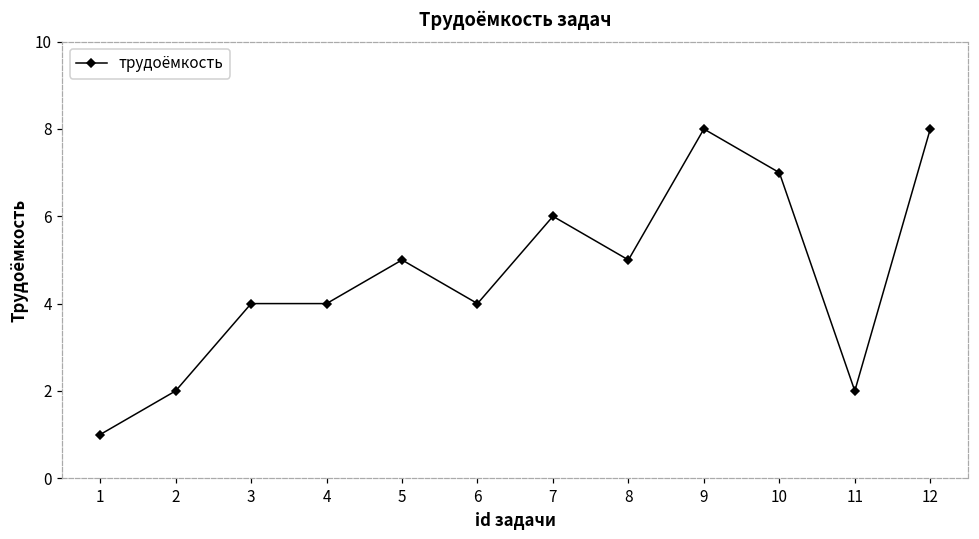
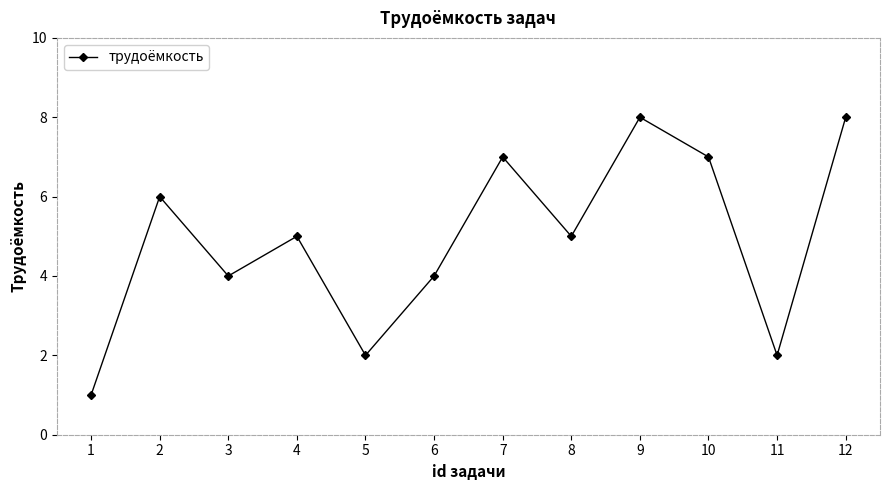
  {
    "1": 1,
-   "2": 2,
+   "2": 6,
    "3": 4,
-   "4": 4,
-   "5": 5,
+   "4": 5,
+   "5": 2,
    "6": 4,
-   "7": 6,
+   "7": 7,
    "8": 5,
    "9": 8,
    "10": 7,
    "11": 2,
    "12": 8
  }
